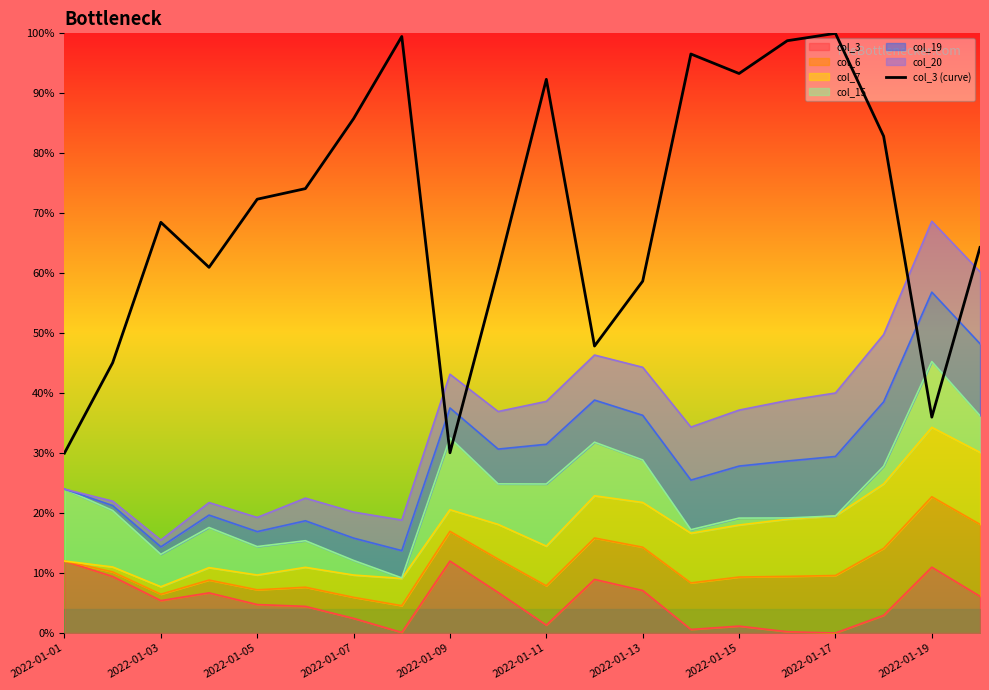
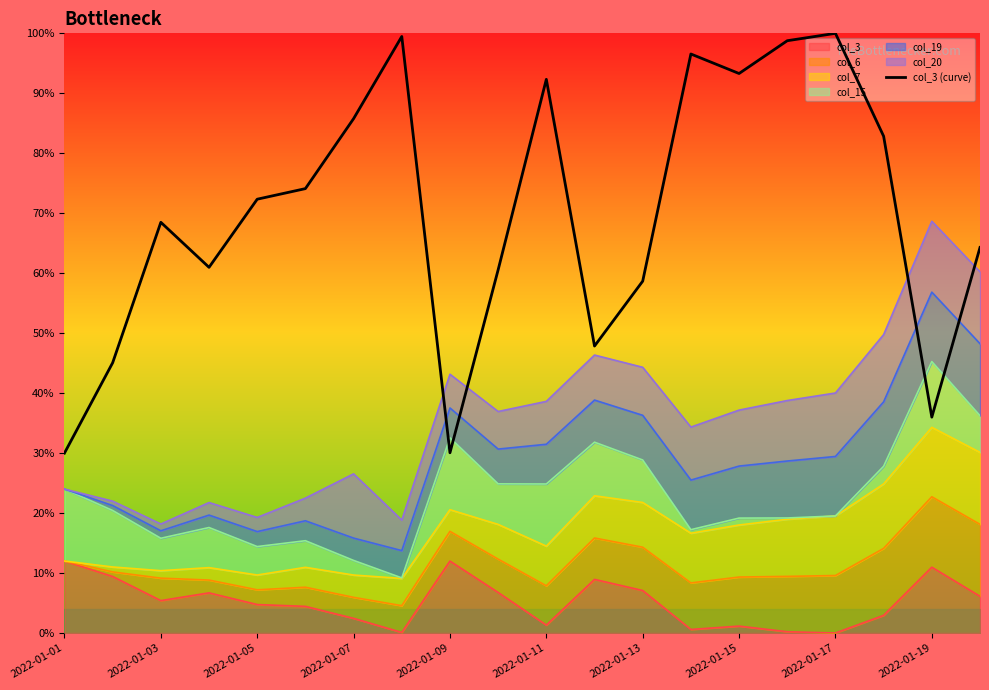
  {
    "col_3": {
      "2022-01-03": "5%",
      "2022-01-05": "5%",
      "2022-01-07": "2%",
      "2022-01-09": "12%",
      "2022-01-11": "1%",
      "2022-01-13": "7%",
      "2022-01-15": "1%",
      "2022-01-17": "0%",
      "2022-01-19": "11%"
    },
    "col_6": {
-     "2022-01-03": "1%",
+     "2022-01-03": "4%",
      "2022-01-05": "2%",
      "2022-01-07": "4%",
      "2022-01-09": "5%",
      "2022-01-11": "7%",
      "2022-01-13": "7%",
      "2022-01-15": "8%",
      "2022-01-17": "10%",
      "2022-01-19": "12%"
    },
    "col_7": {
      "2022-01-03": "1%",
      "2022-01-05": "2%",
      "2022-01-07": "4%",
      "2022-01-09": "4%",
      "2022-01-11": "7%",
      "2022-01-13": "7%",
      "2022-01-15": "9%",
      "2022-01-19": "12%"
    },
    "col_15": {
      "2022-01-03": "5%",
      "2022-01-05": "5%",
      "2022-01-07": "2%",
      "2022-01-09": "12%",
      "2022-01-11": "10%",
      "2022-01-13": "7%",
      "2022-01-15": "1%",
      "2022-01-19": "11%"
    },
    "col_19": {
      "2022-01-03": "1%",
      "2022-01-05": "3%",
      "2022-01-07": "4%",
      "2022-01-09": "5%",
      "2022-01-11": "7%",
      "2022-01-13": "7%",
      "2022-01-15": "9%",
      "2022-01-17": "10%",
      "2022-01-19": "12%"
    },
    "col_20": {
      "2022-01-03": "1%",
      "2022-01-05": "2%",
-     "2022-01-07": "4%",
+     "2022-01-07": "11%",
      "2022-01-09": "6%",
      "2022-01-11": "7%",
      "2022-01-13": "8%",
      "2022-01-15": "9%",
      "2022-01-17": "11%",
      "2022-01-19": "12%"
    },
    "col_3 (curve)": {
      "2022-01-01": "30%",
      "2022-01-03": "68%",
      "2022-01-05": "72%",
      "2022-01-07": "86%",
      "2022-01-09": "30%",
      "2022-01-11": "92%",
      "2022-01-13": "59%",
      "2022-01-15": "93%",
      "2022-01-17": "100%",
      "2022-01-19": "36%"
    }
  }
